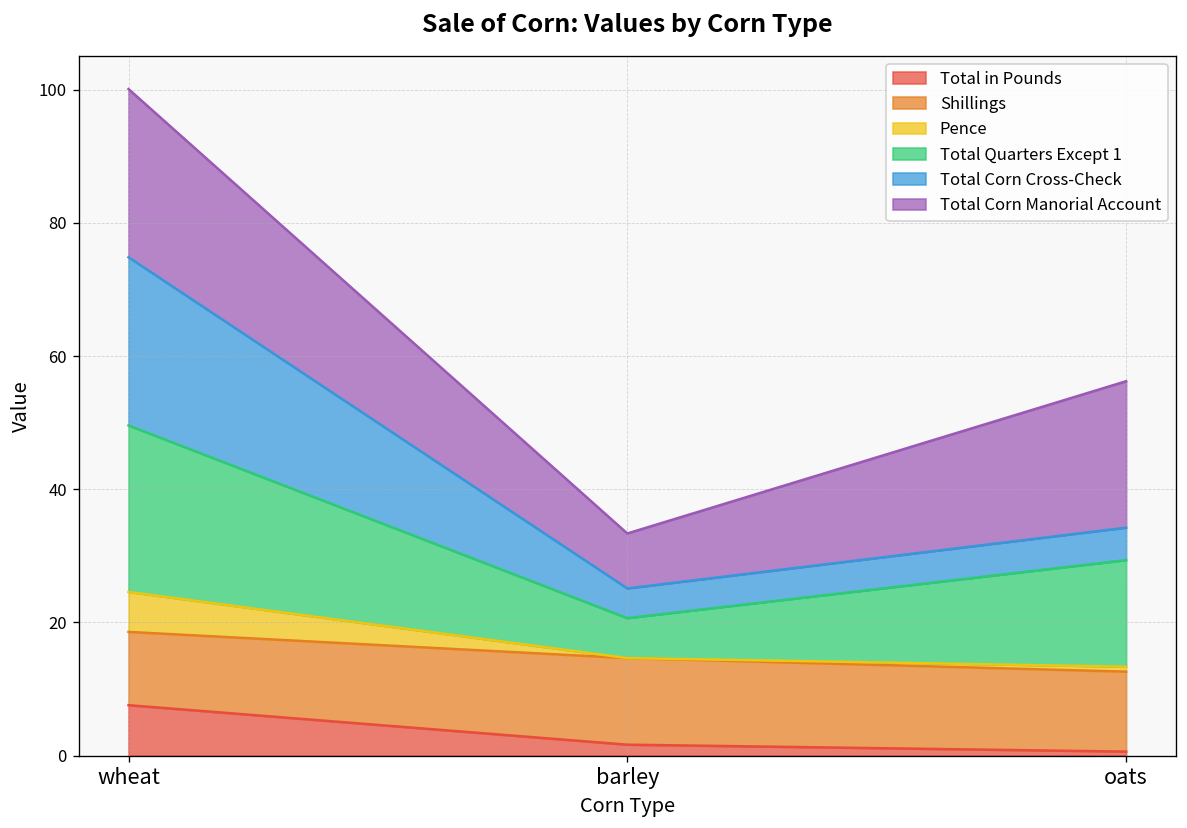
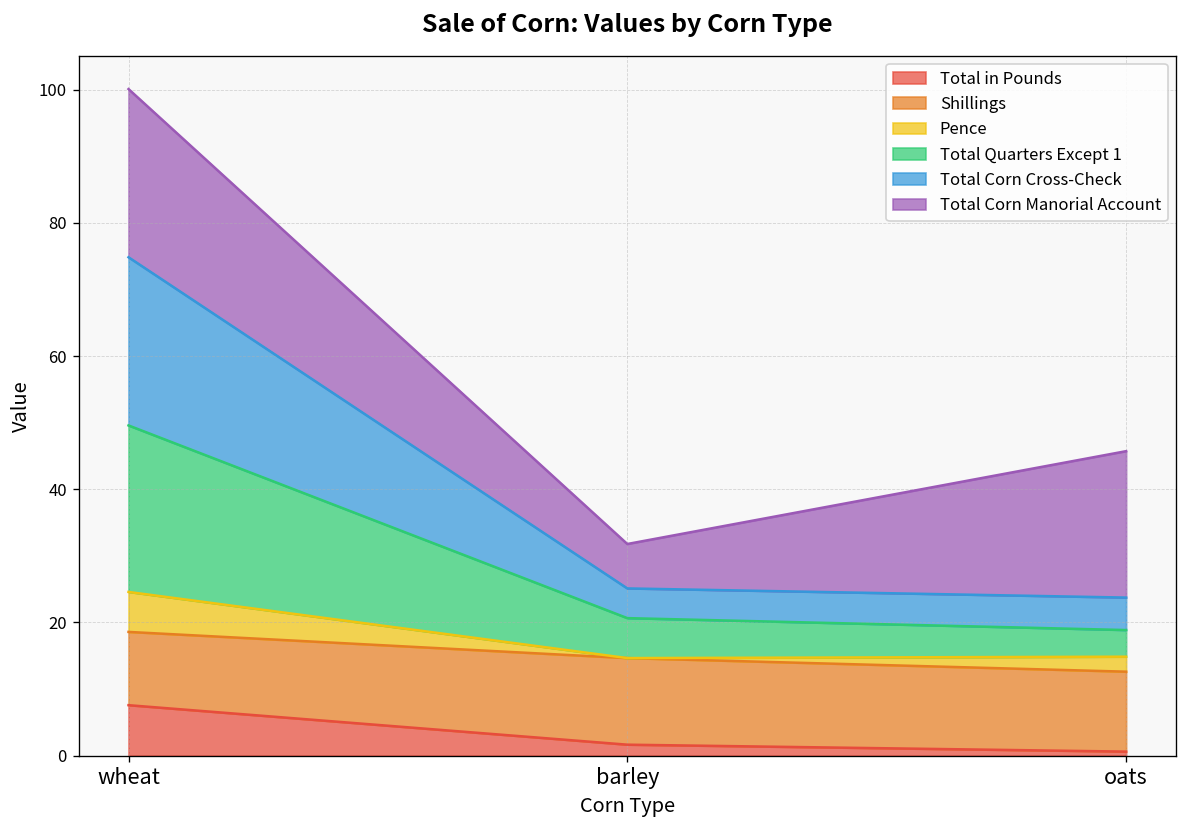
  {
    "Pence": {
      "wheat": 6,
-     "oats": 1
+     "oats": 2
    },
    "Total Quarters Except 1": {
      "wheat": 25,
      "barley": 6,
-     "oats": 16
+     "oats": 4
    },
    "Total Corn Cross-Check": {
      "wheat": 25,
      "barley": 4,
      "oats": 5
    },
    "Total Corn Manorial Account": {
      "wheat": 25,
-     "barley": 8,
+     "barley": 7,
      "oats": 22
    }
  }
